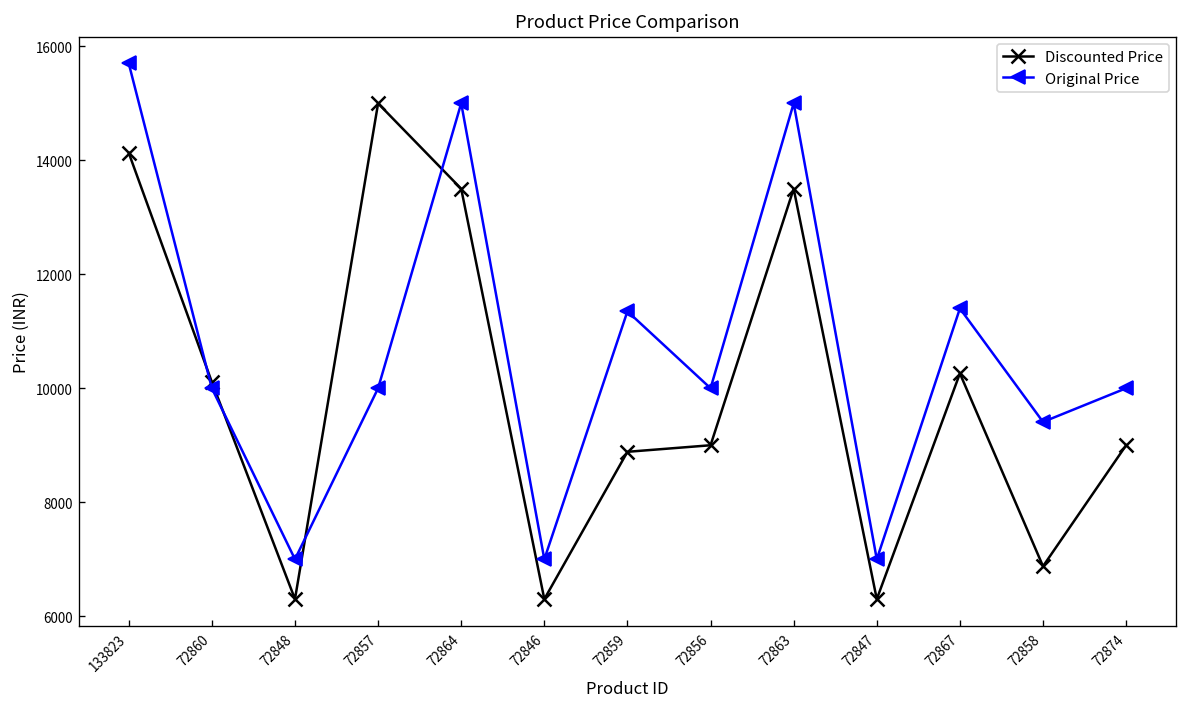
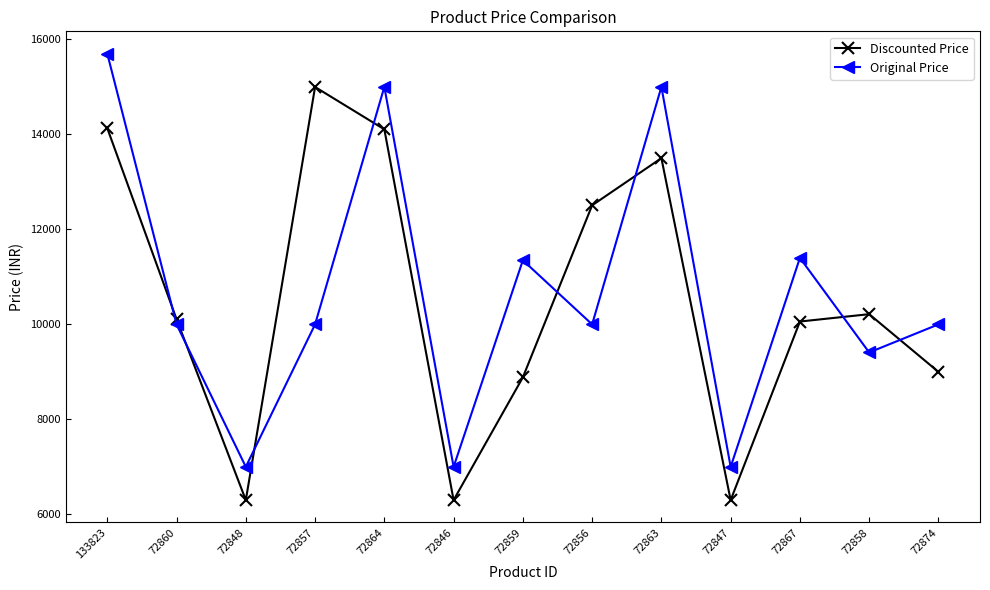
  {
    "Discounted Price": {
      "133823": 14100,
      "72860": 10100,
      "72848": 6300,
      "72857": 15000,
-     "72864": 13500,
+     "72864": 14100,
      "72846": 6300,
      "72859": 8900,
-     "72856": 9000,
+     "72856": 12500,
      "72863": 13500,
      "72847": 6300,
-     "72867": 10300,
-     "72858": 6900,
+     "72867": 10100,
+     "72858": 10200,
      "72874": 9000
    },
    "Original Price": {
      "133823": 15700,
      "72860": 10000,
      "72848": 7000,
      "72857": 10000,
      "72864": 15000,
      "72846": 7000,
      "72859": 11300,
      "72856": 10000,
      "72863": 15000,
      "72847": 7000,
      "72867": 11400,
      "72858": 9400,
      "72874": 10000
    }
  }
